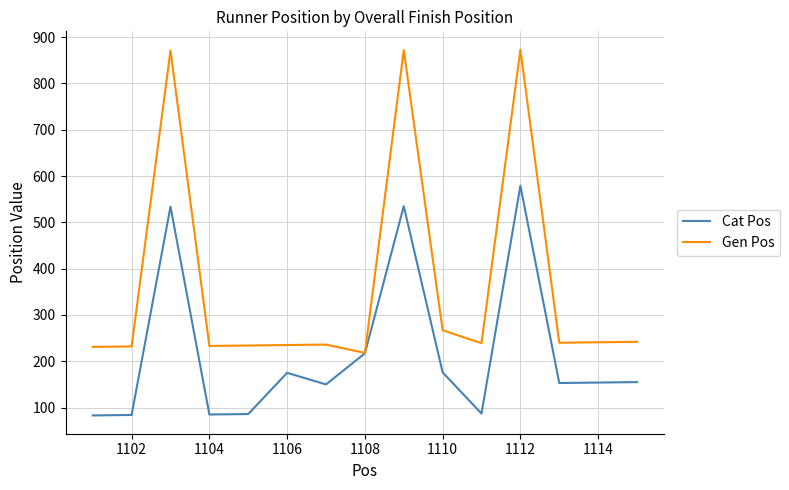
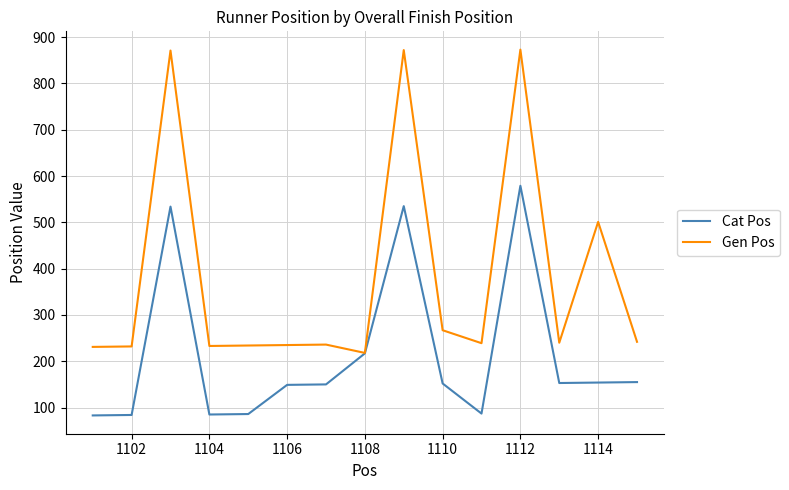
  {
    "Cat Pos": {
      "1102": 80,
      "1104": 90,
-     "1106": 180,
-     "1110": 180,
+     "1106": 150,
+     "1110": 150,
      "1112": 580,
      "1114": 150
    },
    "Gen Pos": {
      "1102": 230,
      "1104": 230,
      "1106": 240,
      "1110": 270,
      "1112": 870,
-     "1114": 240
+     "1114": 500
    }
  }
